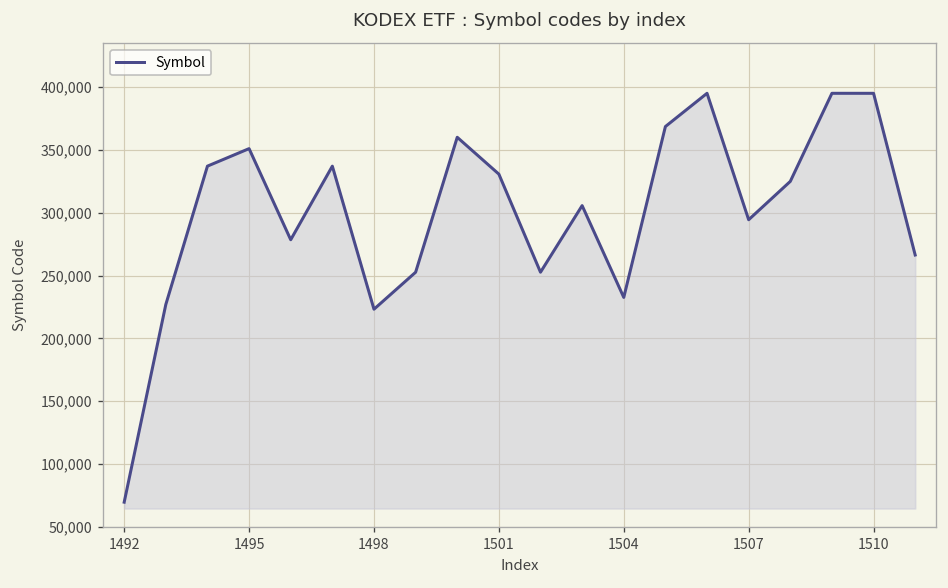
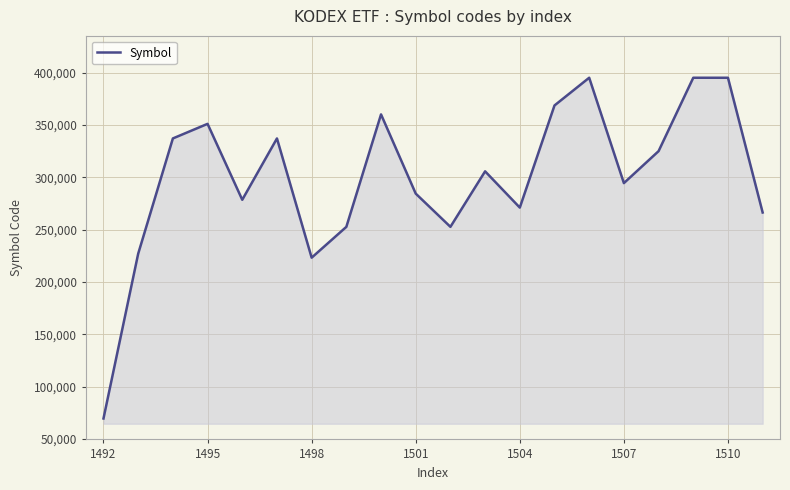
  {
    "1492": "70,000",
    "1495": "351,000",
    "1498": "223,000",
-   "1501": "331,000",
-   "1504": "233,000",
+   "1501": "284,000",
+   "1504": "271,000",
    "1507": "294,000",
    "1510": "395,000"
  }
